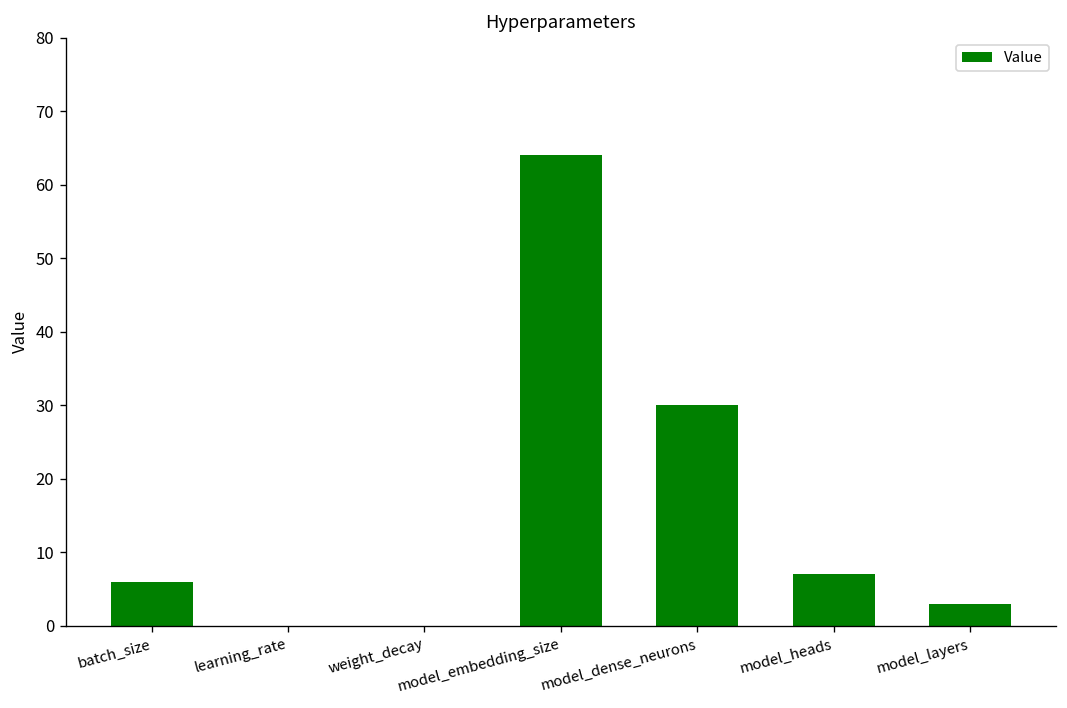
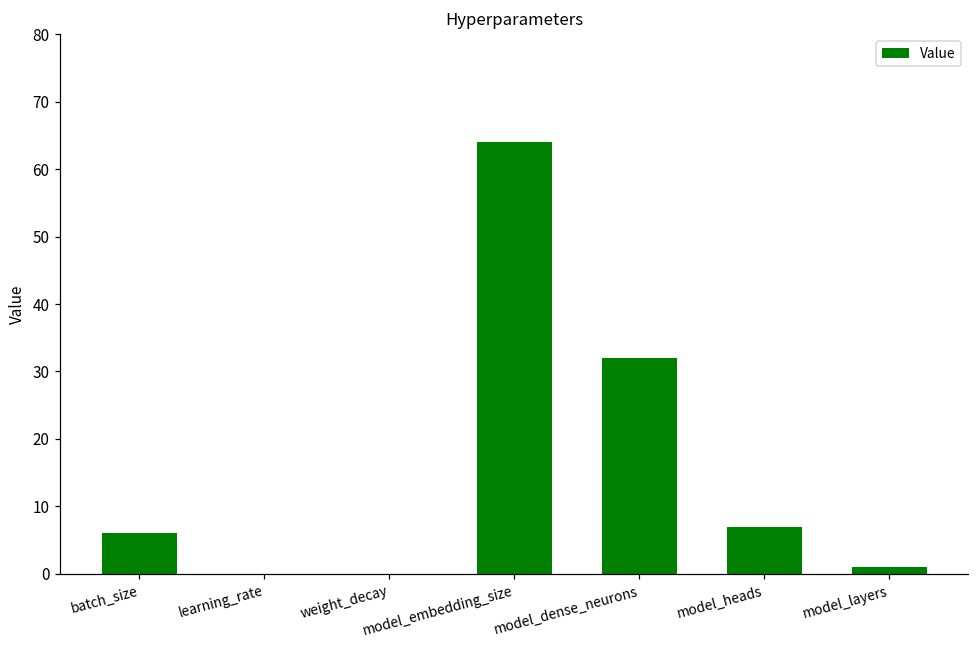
  {
    "batch_size": 6,
    "model_embedding_size": 64,
-   "model_dense_neurons": 30,
+   "model_dense_neurons": 32,
    "model_heads": 7,
-   "model_layers": 3
+   "model_layers": 1
  }
